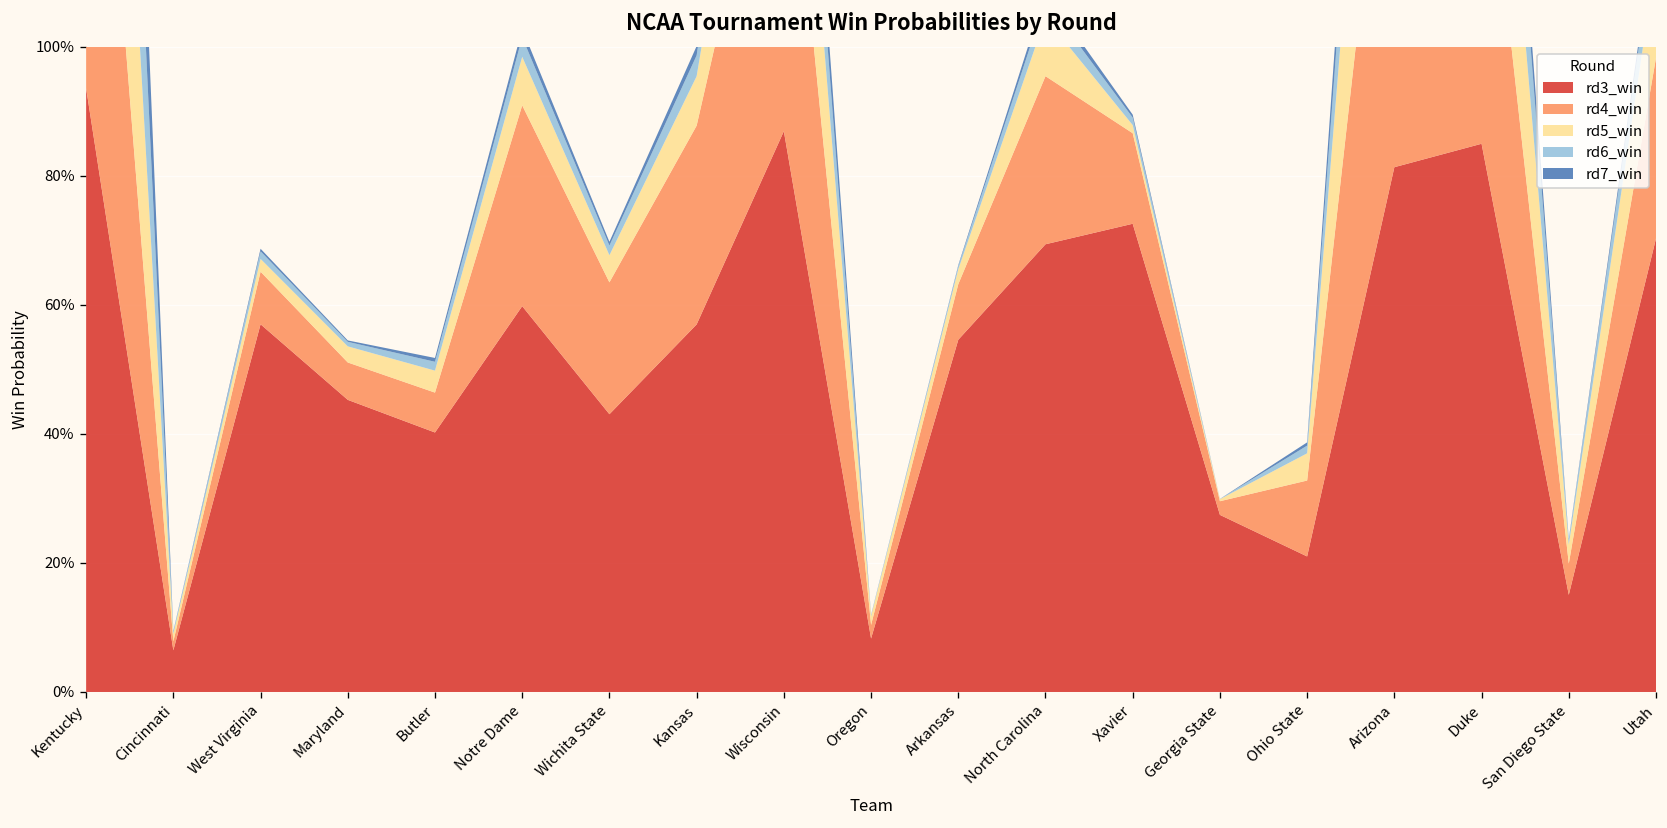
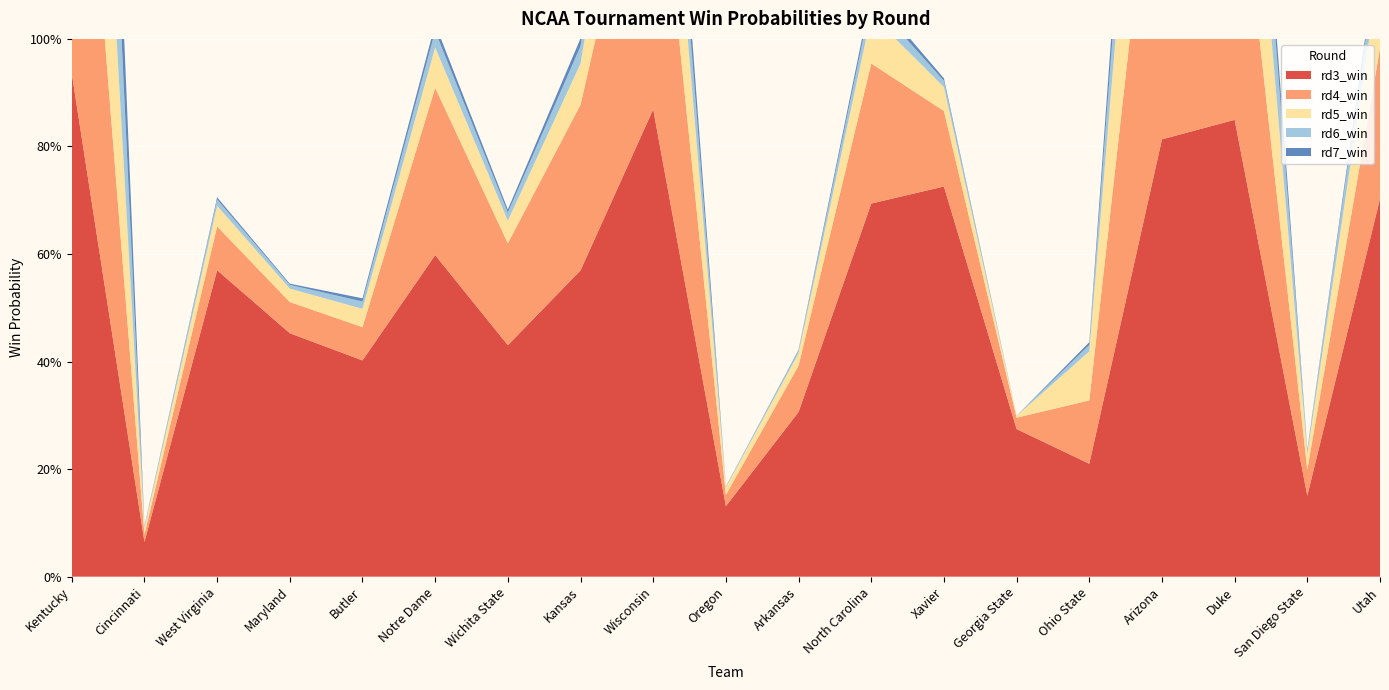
  {
    "rd3_win": {
      "Kentucky": "94%",
      "Cincinnati": "6%",
      "West Virginia": "57%",
      "Maryland": "45%",
      "Butler": "40%",
      "Notre Dame": "60%",
      "Wichita State": "43%",
      "Kansas": "57%",
      "Wisconsin": "87%",
-     "Oregon": "8%",
-     "Arkansas": "55%",
+     "Oregon": "13%",
+     "Arkansas": "31%",
      "North Carolina": "69%",
      "Xavier": "73%",
      "Georgia State": "27%",
      "Ohio State": "21%",
      "Arizona": "81%",
      "Duke": "85%",
      "San Diego State": "15%",
      "Utah": "70%"
    },
    "rd4_win": {
      "Cincinnati": "1%",
      "West Virginia": "8%",
      "Maryland": "6%",
      "Butler": "6%",
      "Notre Dame": "31%",
-     "Wichita State": "20%",
+     "Wichita State": "19%",
      "Kansas": "31%",
      "Oregon": "2%",
      "Arkansas": "9%",
      "North Carolina": "26%",
      "Xavier": "14%",
      "Ohio State": "12%",
      "San Diego State": "5%",
      "Utah": "28%"
    },
    "rd5_win": {
-     "West Virginia": "2%",
+     "West Virginia": "4%",
      "Maryland": "2%",
      "Butler": "3%",
      "Notre Dame": "8%",
      "Wichita State": "4%",
      "Kansas": "8%",
      "Arkansas": "2%",
-     "Xavier": "1%",
-     "Ohio State": "4%",
+     "Xavier": "4%",
+     "Ohio State": "9%",
      "San Diego State": "3%"
    },
    "rd6_win": {
      "Butler": "1%",
      "Wichita State": "2%",
      "Kansas": "3%",
      "Ohio State": "1%"
    },
    "rd7_win": {
      "Butler": "1%",
      "Wichita State": "1%",
      "Kansas": "1%",
      "Ohio State": "1%"
    }
  }
